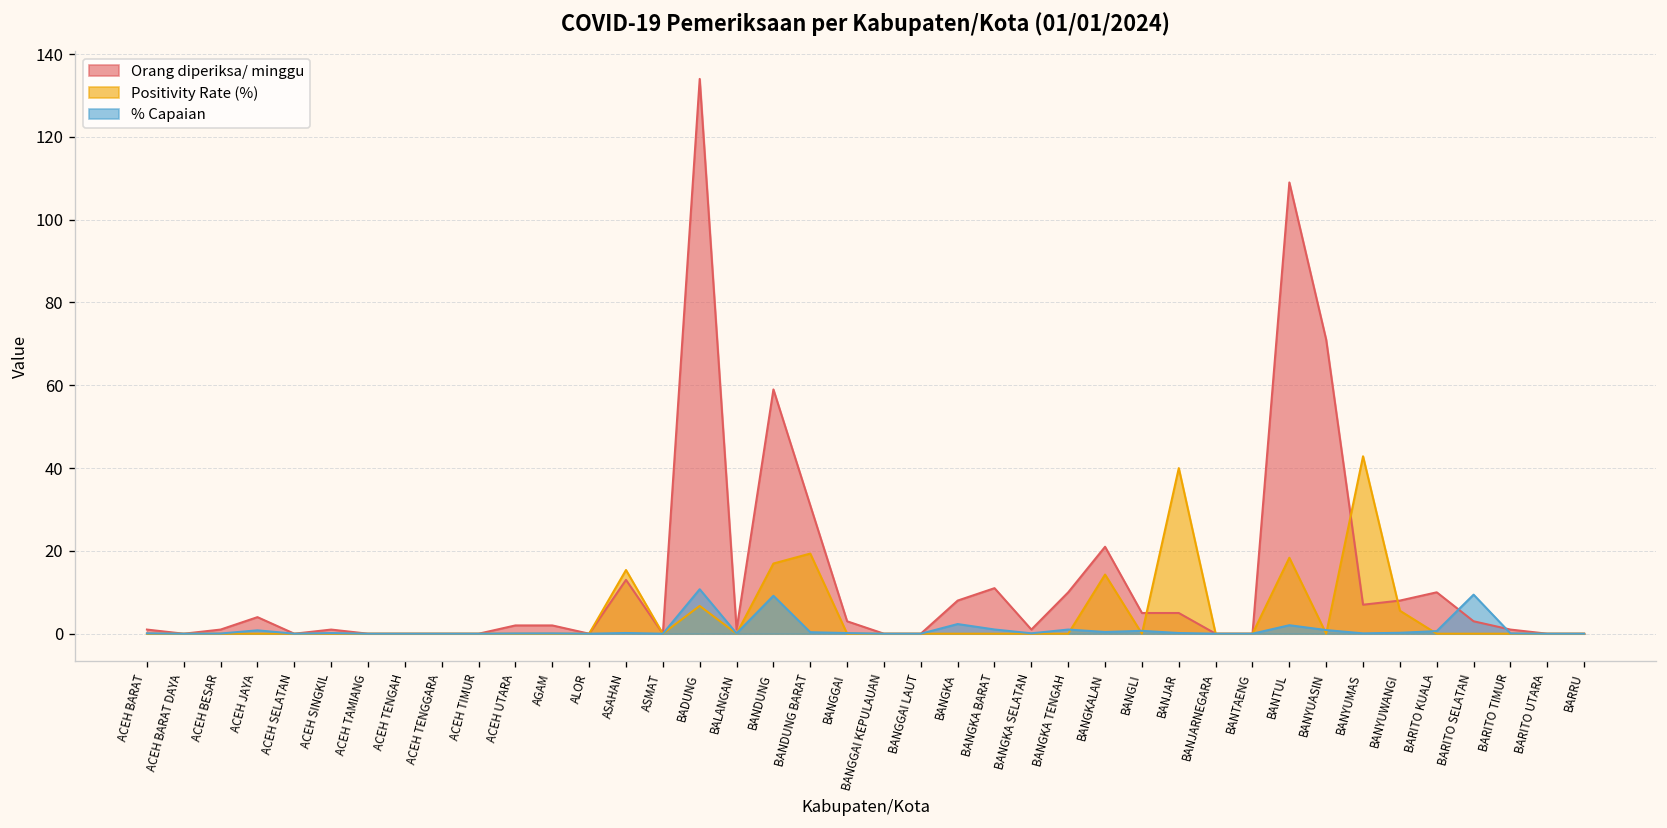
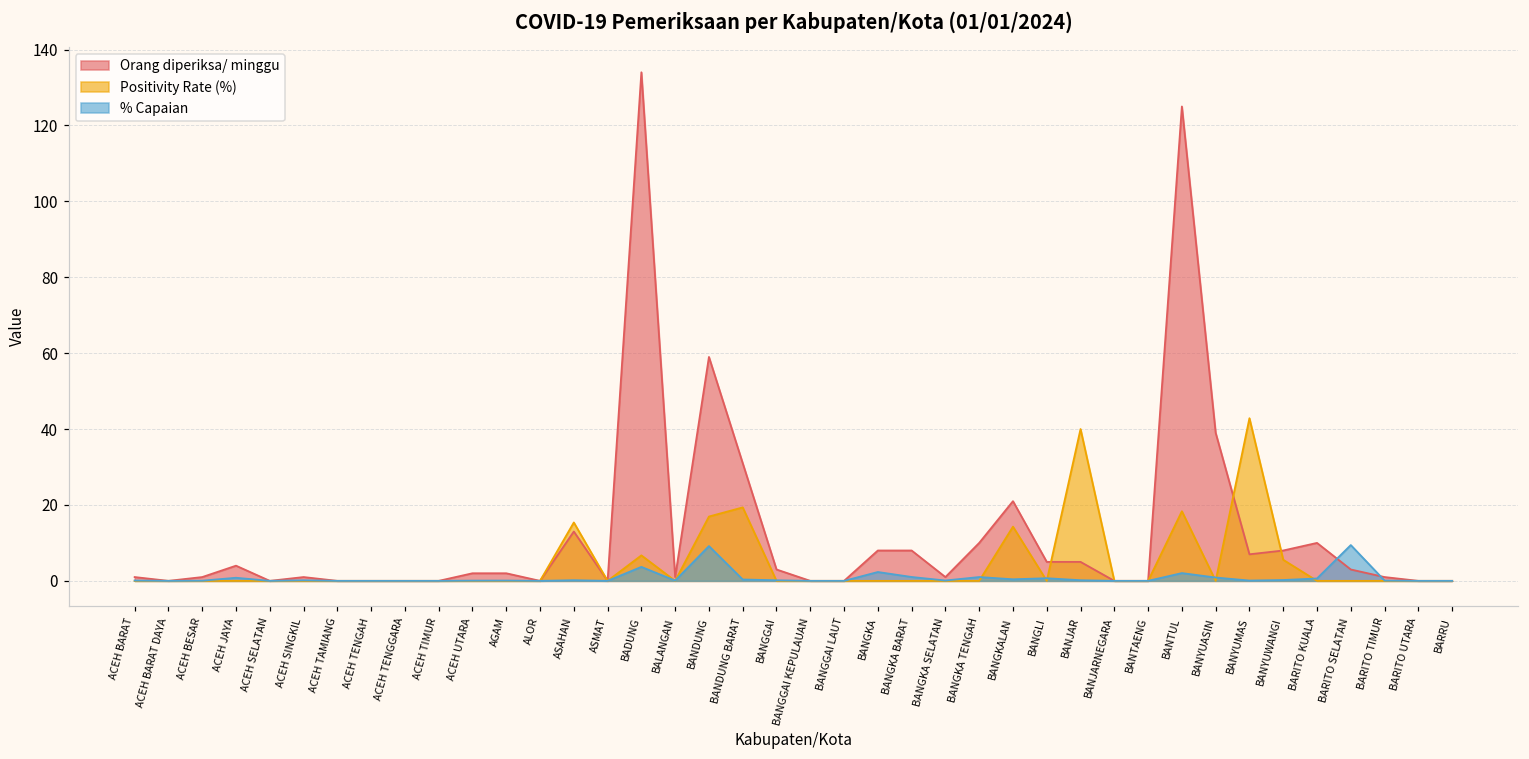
  {
    "Orang diperiksa/ minggu": {
      "ACEH BARAT": 1,
      "ACEH BESAR": 1,
      "ACEH JAYA": 4,
      "ACEH SINGKIL": 1,
      "ACEH UTARA": 2,
      "AGAM": 2,
      "ASAHAN": 13,
      "BADUNG": 134,
      "BALANGAN": 1,
      "BANDUNG": 59,
      "BANDUNG BARAT": 31,
      "BANGGAI": 3,
      "BANGKA": 8,
-     "BANGKA BARAT": 11,
+     "BANGKA BARAT": 8,
      "BANGKA SELATAN": 1,
      "BANGKA TENGAH": 10,
      "BANGKALAN": 21,
      "BANGLI": 5,
      "BANJAR": 5,
-     "BANTUL": 109,
-     "BANYUASIN": 71,
+     "BANTUL": 125,
+     "BANYUASIN": 39,
      "BANYUMAS": 7,
      "BANYUWANGI": 8,
      "BARITO KUALA": 10,
      "BARITO SELATAN": 3,
      "BARITO TIMUR": 1
    },
    "Positivity Rate (%)": {
      "ACEH JAYA": 0,
      "ASAHAN": 15,
      "BADUNG": 7,
      "BANDUNG": 17,
      "BANDUNG BARAT": 19,
      "BANGKA": 0,
      "BANGKA BARAT": 0,
      "BANGKA TENGAH": 0,
      "BANGKALAN": 14,
      "BANJAR": 40,
      "BANTUL": 18,
      "BANYUASIN": 0,
      "BANYUMAS": 43,
      "BANYUWANGI": 6,
      "BARITO SELATAN": 0
    },
    "% Capaian": {
      "ACEH JAYA": 1,
      "ASAHAN": 0,
-     "BADUNG": 11,
+     "BADUNG": 4,
      "BANDUNG": 9,
      "BANDUNG BARAT": 0,
      "BANGKA": 2,
      "BANGKA BARAT": 1,
      "BANGKA TENGAH": 1,
      "BANGKALAN": 0,
      "BANJAR": 0,
      "BANTUL": 2,
      "BANYUASIN": 1,
      "BANYUMAS": 0,
      "BANYUWANGI": 0,
      "BARITO SELATAN": 9
    }
  }
